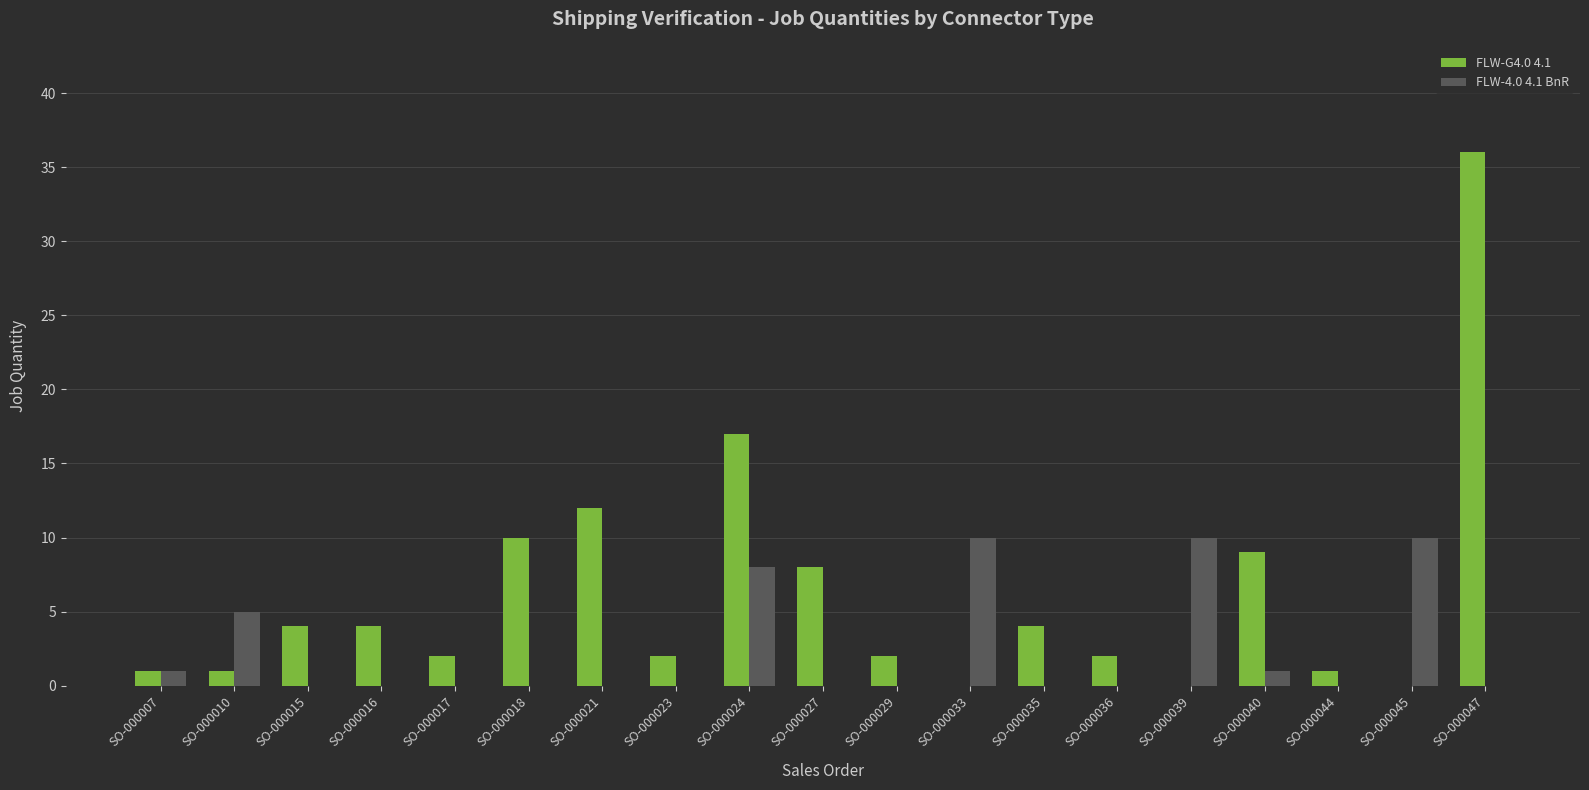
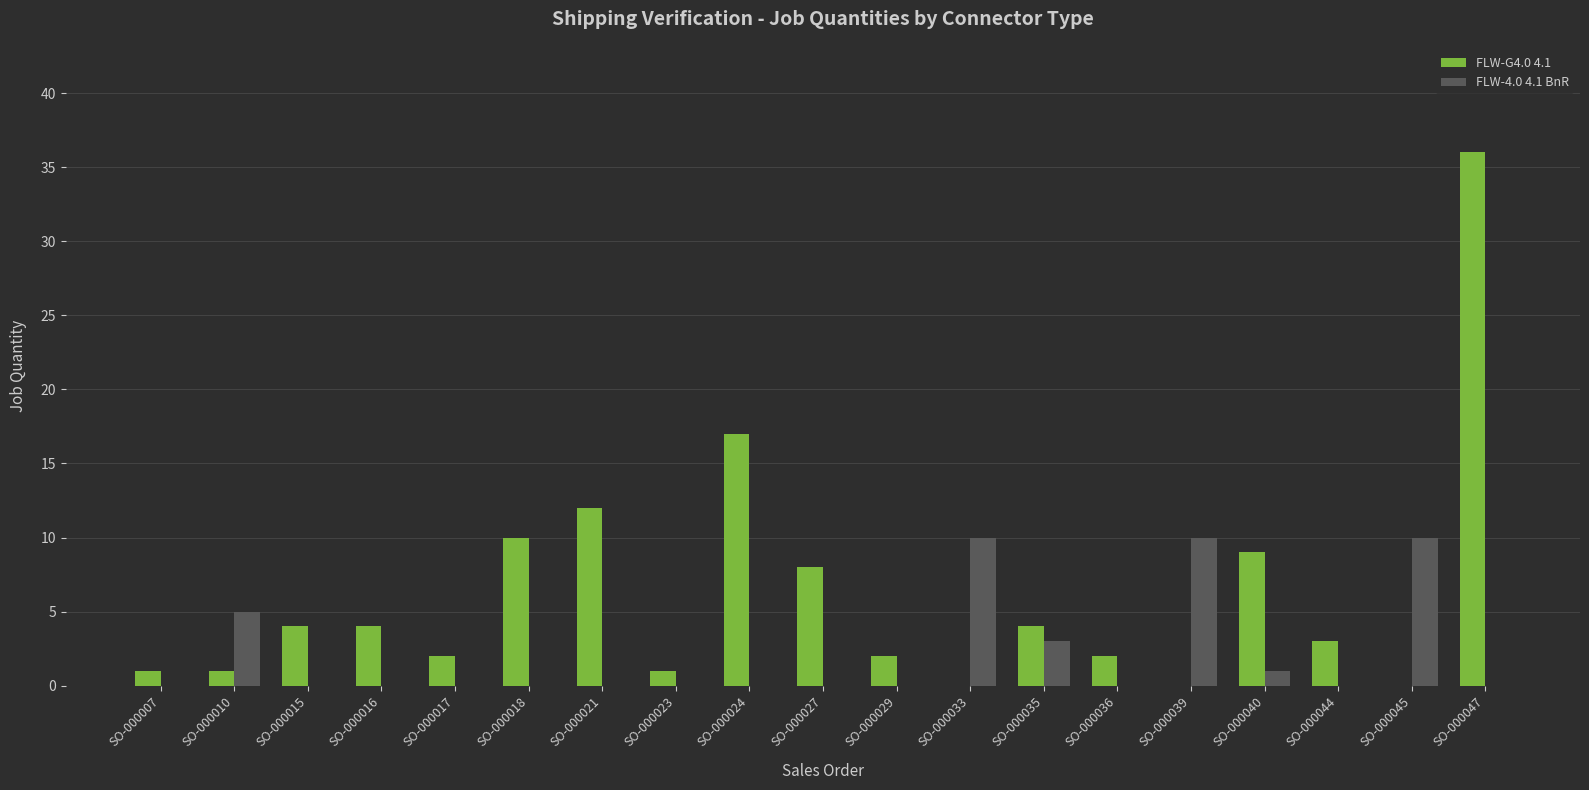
  {
    "FLW-G4.0 4.1": {
      "SO-000007": 1,
      "SO-000010": 1,
      "SO-000015": 4,
      "SO-000016": 4,
      "SO-000017": 2,
      "SO-000018": 10,
      "SO-000021": 12,
-     "SO-000023": 2,
+     "SO-000023": 1,
      "SO-000024": 17,
      "SO-000027": 8,
      "SO-000029": 2,
      "SO-000033": 0,
      "SO-000035": 4,
      "SO-000036": 2,
      "SO-000039": 0,
      "SO-000040": 9,
-     "SO-000044": 1,
+     "SO-000044": 3,
      "SO-000045": 0,
      "SO-000047": 36
    },
    "FLW-4.0 4.1 BnR": {
-     "SO-000007": 1,
+     "SO-000007": 0,
      "SO-000010": 5,
      "SO-000015": 0,
      "SO-000016": 0,
      "SO-000017": 0,
      "SO-000018": 0,
      "SO-000021": 0,
      "SO-000023": 0,
-     "SO-000024": 8,
+     "SO-000024": 0,
      "SO-000027": 0,
      "SO-000029": 0,
      "SO-000033": 10,
-     "SO-000035": 0,
+     "SO-000035": 3,
      "SO-000036": 0,
      "SO-000039": 10,
      "SO-000040": 1,
      "SO-000044": 0,
      "SO-000045": 10,
      "SO-000047": 0
    }
  }
